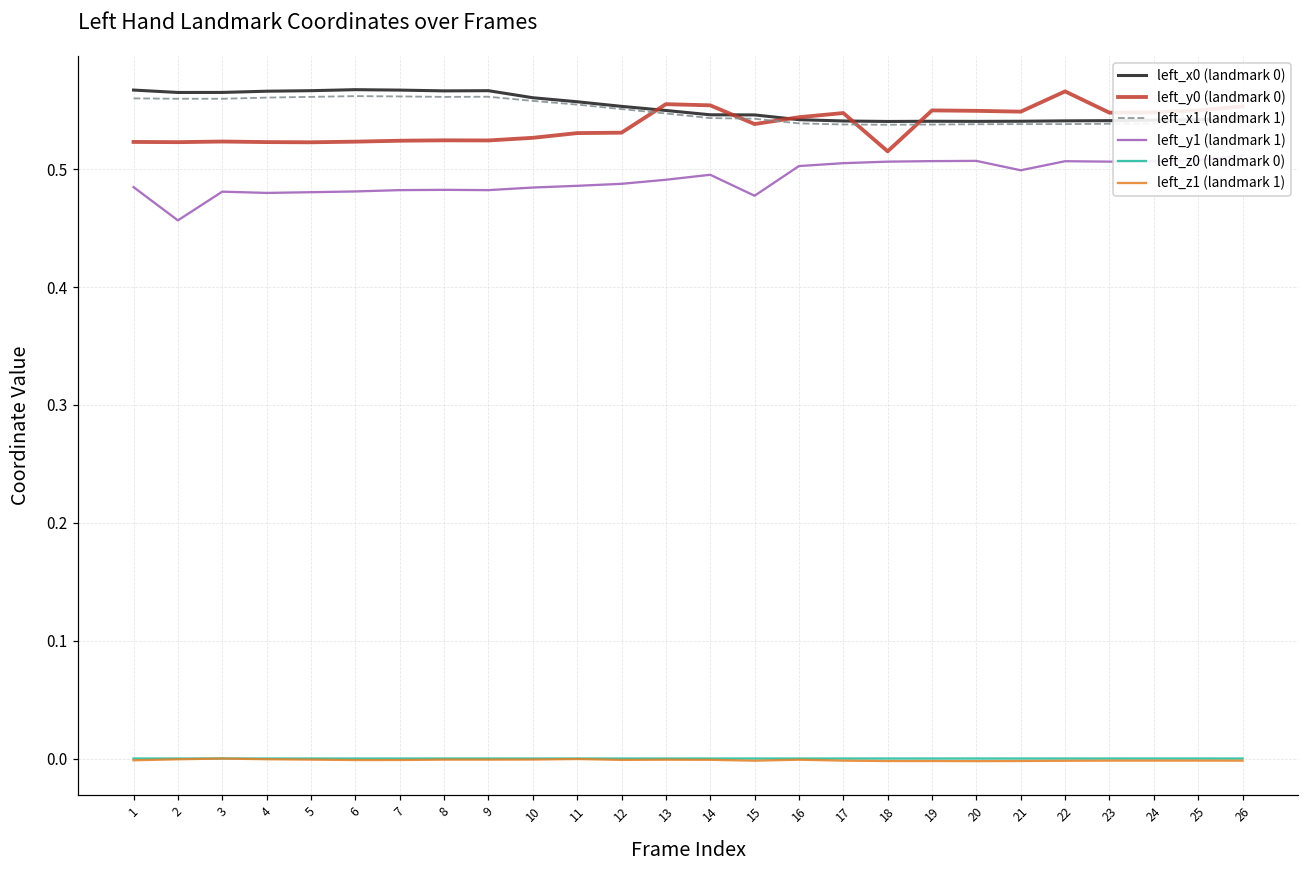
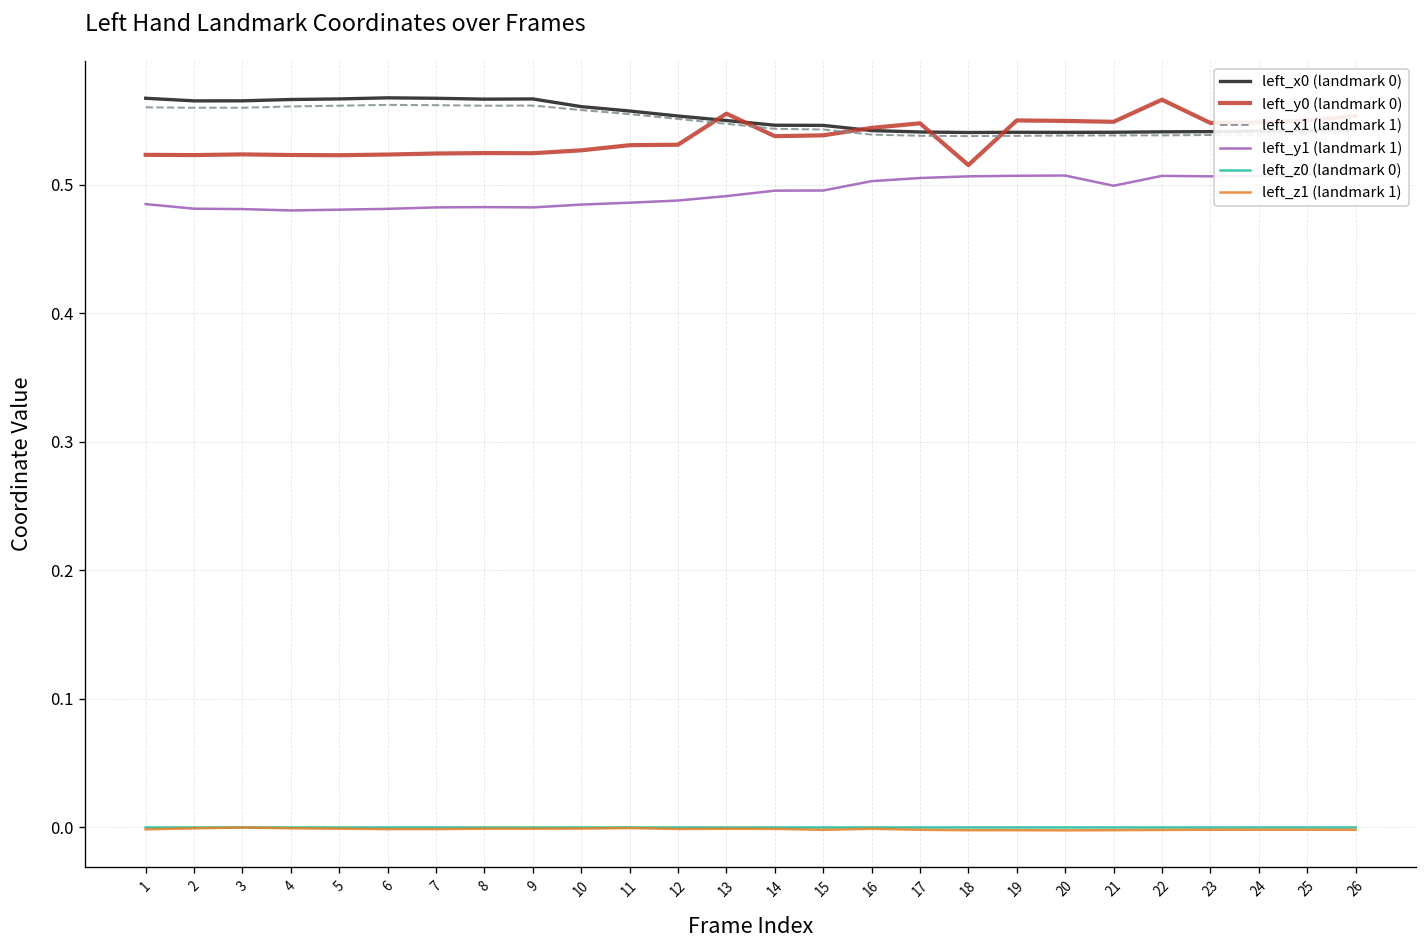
  {
    "left_x0 (landmark 0)": {
      "1": 0.567,
      "2": 0.565,
      "3": 0.565,
      "4": 0.566,
      "5": 0.567,
      "6": 0.568,
      "7": 0.567,
      "8": 0.567,
      "9": 0.567,
      "10": 0.561,
      "11": 0.557,
      "13": 0.550,
      "14": 0.546,
      "15": 0.546,
      "17": 0.541,
      "18": 0.541,
      "19": 0.541,
      "20": 0.541,
      "21": 0.541,
      "22": 0.541,
      "23": 0.541
    },
    "left_y0 (landmark 0)": {
      "1": 0.523,
      "2": 0.523,
      "3": 0.524,
      "4": 0.523,
      "5": 0.523,
      "6": 0.523,
      "7": 0.524,
      "8": 0.525,
      "9": 0.524,
      "10": 0.527,
      "11": 0.531,
      "12": 0.531,
      "13": 0.555,
-     "14": 0.554,
+     "14": 0.538,
      "15": 0.538,
      "17": 0.548,
      "18": 0.515,
      "19": 0.550,
      "20": 0.550,
      "21": 0.549,
      "22": 0.566,
      "23": 0.548
    },
    "left_x1 (landmark 1)": {
      "1": 0.560,
      "2": 0.560,
      "3": 0.560,
      "4": 0.561,
      "5": 0.561,
      "6": 0.562,
      "7": 0.562,
      "8": 0.561,
      "9": 0.562,
      "10": 0.558,
      "11": 0.555,
      "13": 0.547,
      "14": 0.543,
      "15": 0.543,
      "16": 0.539,
      "17": 0.538,
      "18": 0.538,
      "19": 0.538,
      "20": 0.538,
      "21": 0.538,
      "22": 0.538,
      "23": 0.539
    },
    "left_y1 (landmark 1)": {
      "1": 0.485,
-     "2": 0.457,
+     "2": 0.481,
      "3": 0.481,
      "4": 0.480,
      "5": 0.481,
      "6": 0.481,
      "7": 0.482,
      "8": 0.483,
      "9": 0.482,
      "10": 0.485,
      "11": 0.486,
      "12": 0.488,
      "13": 0.491,
      "14": 0.495,
-     "15": 0.478,
+     "15": 0.495,
      "16": 0.503,
      "17": 0.505,
      "18": 0.506,
      "19": 0.507,
      "20": 0.507,
      "21": 0.499,
      "22": 0.507,
      "23": 0.506
    }
  }
